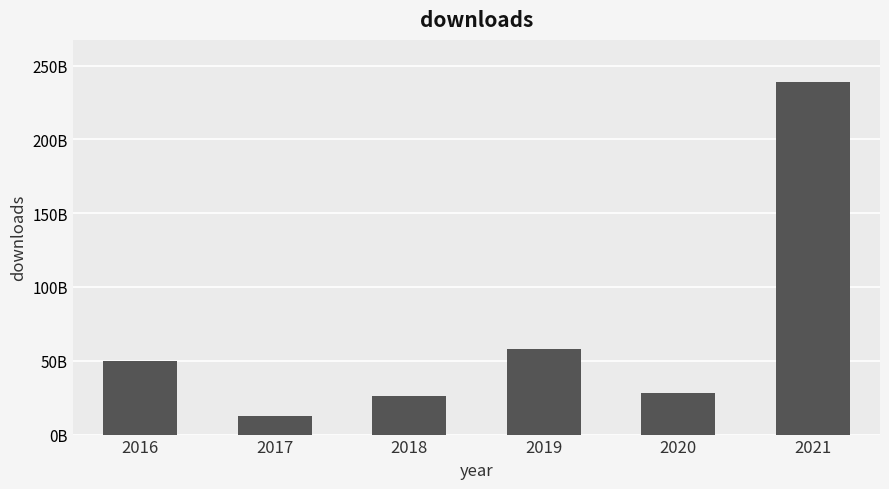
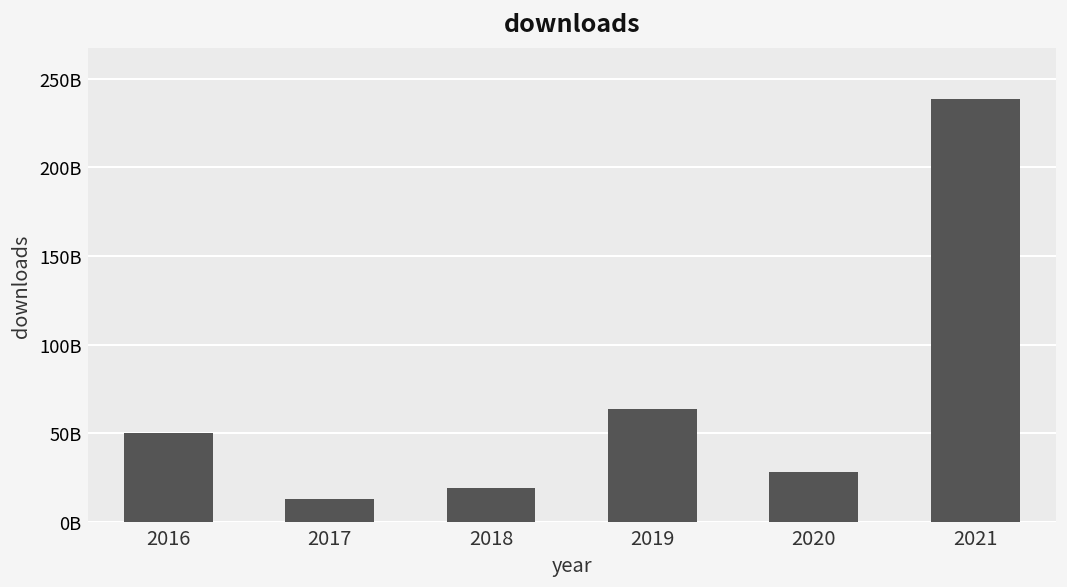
  {
    "2016": 50000000000,
    "2017": 13000000000,
-   "2018": 26000000000,
-   "2019": 58000000000,
+   "2018": 19000000000,
+   "2019": 64000000000,
    "2020": 28000000000,
    "2021": 239000000000
  }
